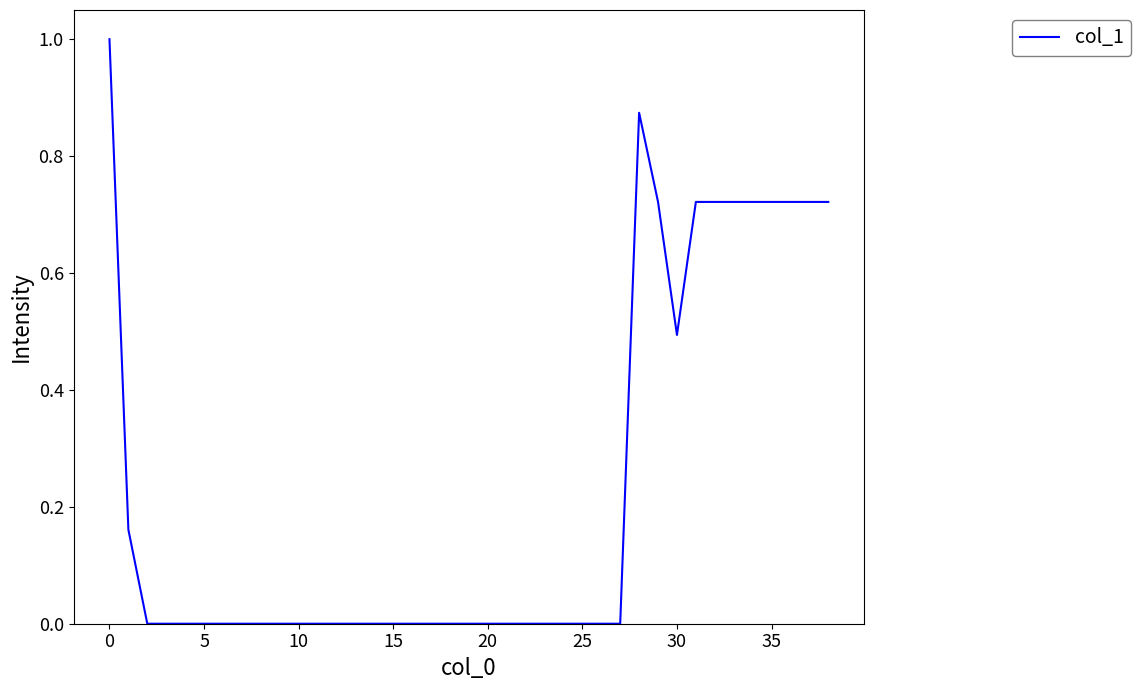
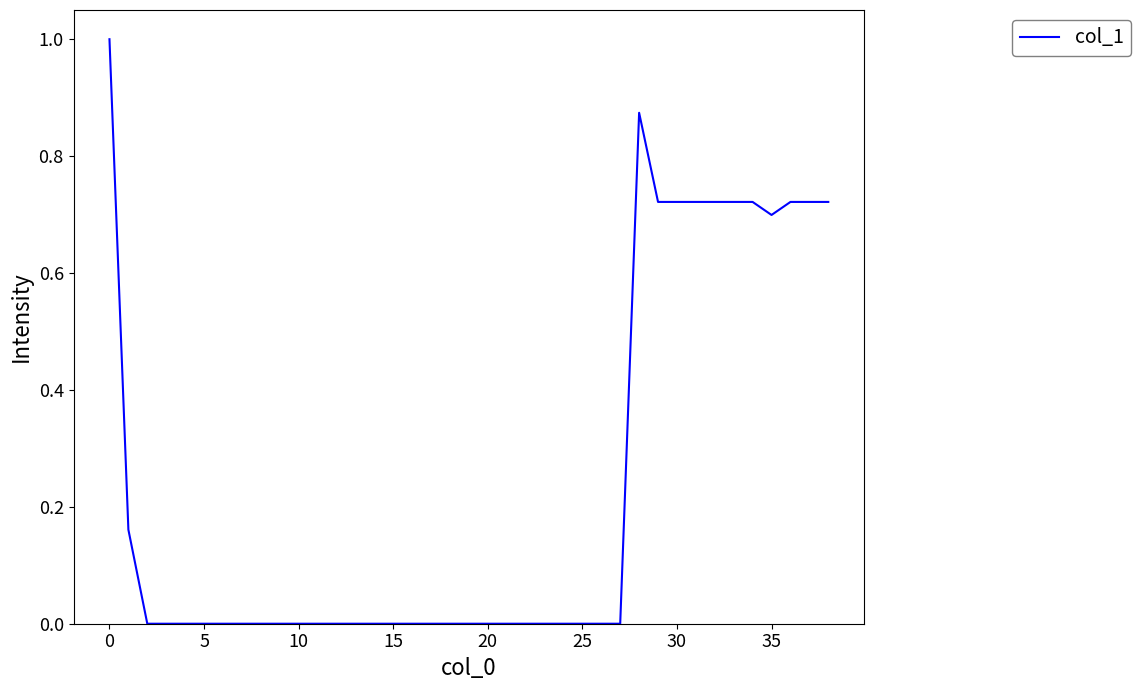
  {
    "0": 1.00,
    "5": 0.00,
    "10": 0.00,
    "15": 0.00,
    "20": 0.00,
    "25": 0.00,
-   "30": 0.49,
-   "35": 0.72
+   "30": 0.72,
+   "35": 0.70
  }
